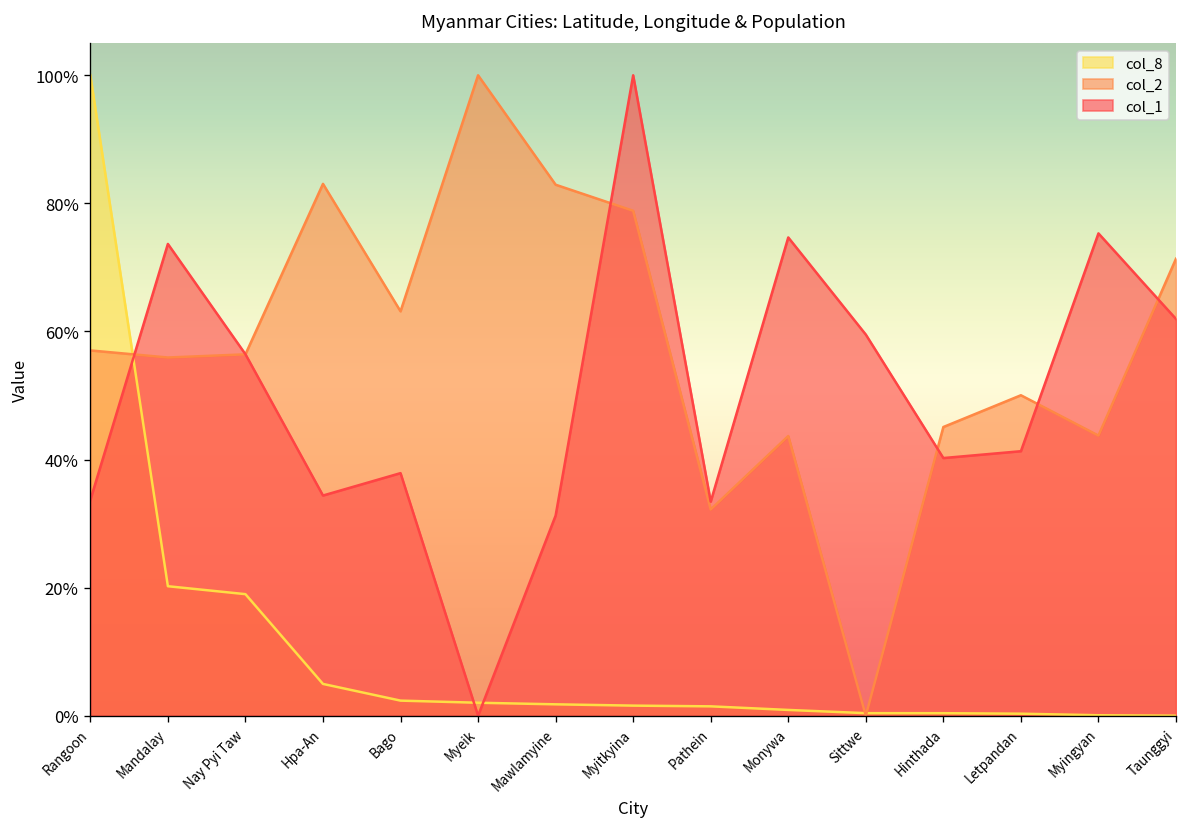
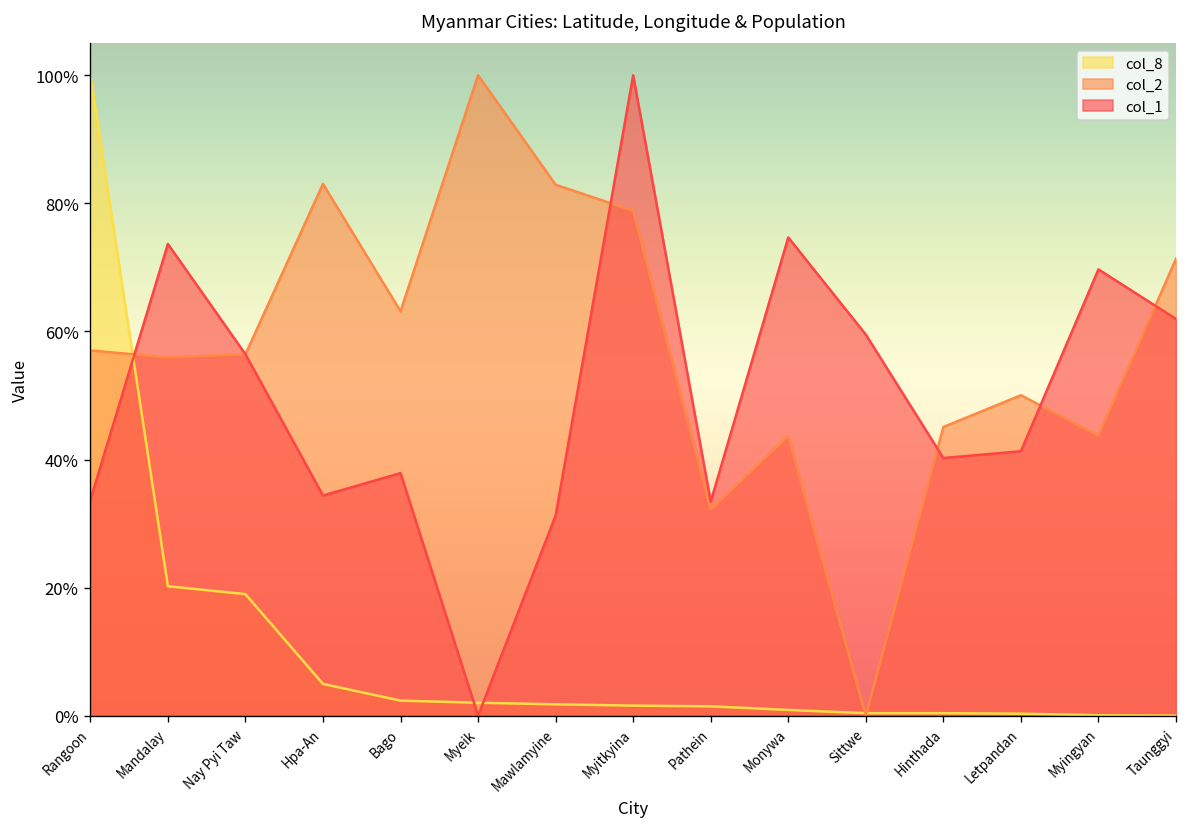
  {
    "col_8": {
      "Rangoon": "100%",
      "Mandalay": "20%",
      "Nay Pyi Taw": "19%",
      "Hpa-An": "5%",
      "Bago": "2%",
      "Myeik": "2%",
      "Mawlamyine": "2%",
      "Myitkyina": "2%",
      "Pathein": "1%",
      "Monywa": "1%",
      "Hinthada": "0%",
      "Letpandan": "0%",
      "Myingyan": "0%",
      "Taunggyi": "0%"
    },
    "col_2": {
      "Rangoon": "57%",
      "Mandalay": "56%",
      "Hpa-An": "83%",
      "Bago": "63%",
      "Myeik": "100%",
      "Mawlamyine": "83%",
      "Myitkyina": "79%",
      "Pathein": "32%",
      "Monywa": "44%",
      "Hinthada": "45%",
      "Letpandan": "50%",
      "Myingyan": "44%",
      "Taunggyi": "71%"
    },
    "col_1": {
      "Rangoon": "34%",
      "Mandalay": "74%",
      "Hpa-An": "34%",
      "Bago": "38%",
      "Myeik": "0%",
      "Mawlamyine": "31%",
      "Myitkyina": "100%",
      "Pathein": "33%",
      "Monywa": "75%",
      "Sittwe": "60%",
      "Hinthada": "40%",
      "Letpandan": "41%",
-     "Myingyan": "75%",
+     "Myingyan": "70%",
      "Taunggyi": "62%"
    }
  }
